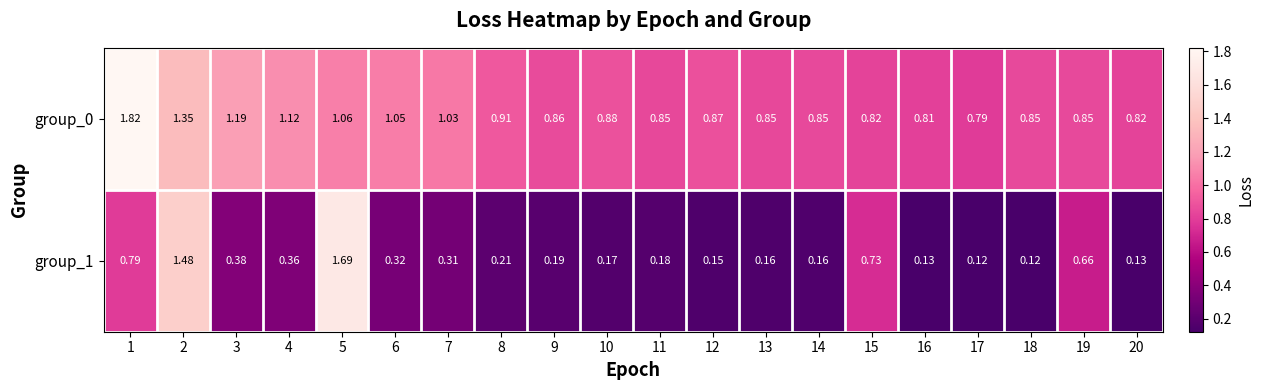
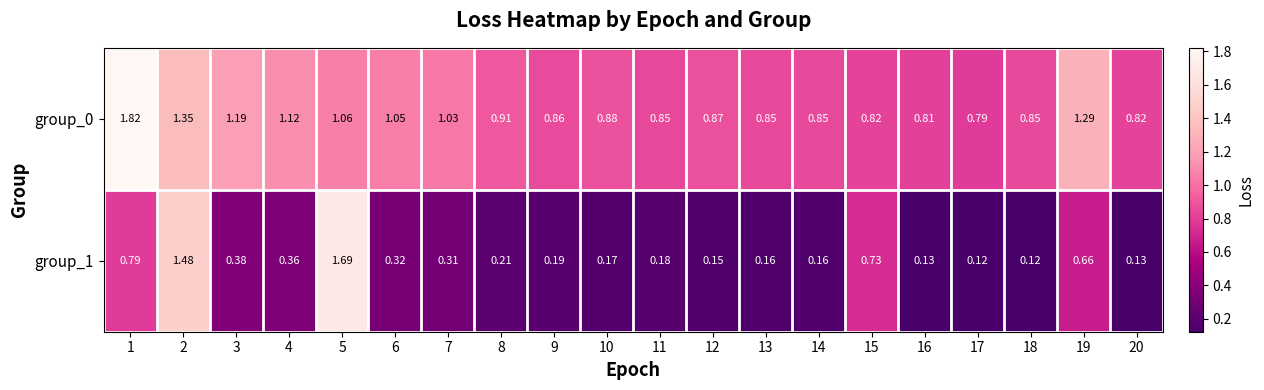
  {
    "group_0": {
      "1": 1.82,
      "2": 1.35,
      "3": 1.19,
      "4": 1.12,
      "5": 1.06,
      "6": 1.05,
      "7": 1.03,
      "8": 0.91,
      "9": 0.86,
      "10": 0.88,
      "11": 0.85,
      "12": 0.87,
      "13": 0.85,
      "14": 0.85,
      "15": 0.82,
      "16": 0.81,
      "17": 0.79,
      "18": 0.85,
-     "19": 0.85,
+     "19": 1.29,
      "20": 0.82
    },
    "group_1": {
      "1": 0.79,
      "2": 1.48,
      "3": 0.38,
      "4": 0.36,
      "5": 1.69,
      "6": 0.32,
      "7": 0.31,
      "8": 0.21,
      "9": 0.19,
      "10": 0.17,
      "11": 0.18,
      "12": 0.15,
      "13": 0.16,
      "14": 0.16,
      "15": 0.73,
      "16": 0.13,
      "17": 0.12,
      "18": 0.12,
      "19": 0.66,
      "20": 0.13
    }
  }
